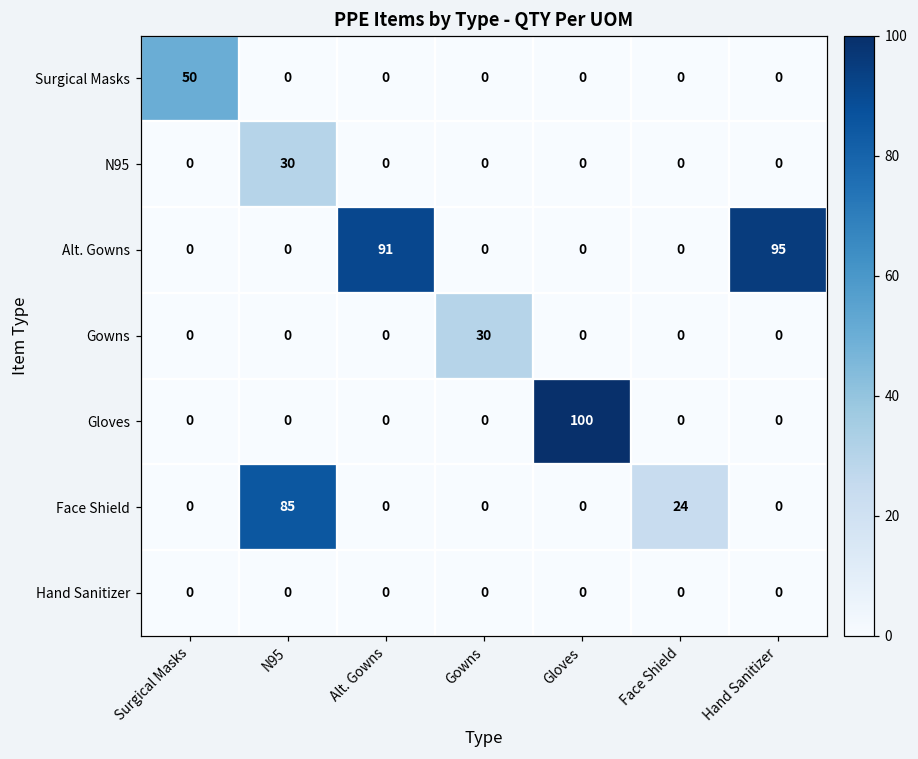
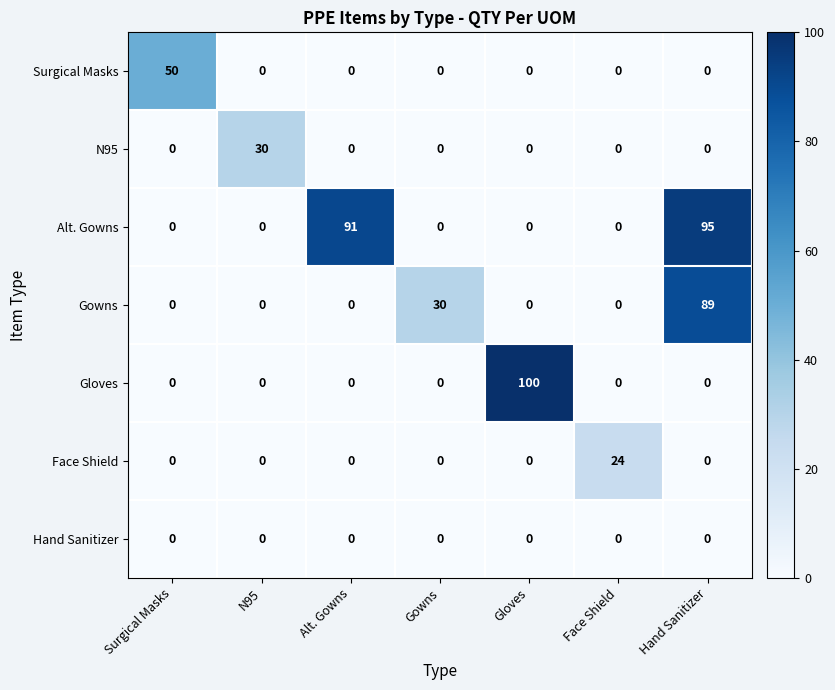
  {
    "Surgical Masks": {
      "Surgical Masks": 50,
      "N95": 0,
      "Alt. Gowns": 0,
      "Gowns": 0,
      "Gloves": 0,
      "Face Shield": 0,
      "Hand Sanitizer": 0
    },
    "N95": {
      "Surgical Masks": 0,
      "N95": 30,
      "Alt. Gowns": 0,
      "Gowns": 0,
      "Gloves": 0,
      "Face Shield": 0,
      "Hand Sanitizer": 0
    },
    "Alt. Gowns": {
      "Surgical Masks": 0,
      "N95": 0,
      "Alt. Gowns": 91,
      "Gowns": 0,
      "Gloves": 0,
      "Face Shield": 0,
      "Hand Sanitizer": 95
    },
    "Gowns": {
      "Surgical Masks": 0,
      "N95": 0,
      "Alt. Gowns": 0,
      "Gowns": 30,
      "Gloves": 0,
      "Face Shield": 0,
-     "Hand Sanitizer": 0
+     "Hand Sanitizer": 89
    },
    "Gloves": {
      "Surgical Masks": 0,
      "N95": 0,
      "Alt. Gowns": 0,
      "Gowns": 0,
      "Gloves": 100,
      "Face Shield": 0,
      "Hand Sanitizer": 0
    },
    "Face Shield": {
      "Surgical Masks": 0,
-     "N95": 85,
+     "N95": 0,
      "Alt. Gowns": 0,
      "Gowns": 0,
      "Gloves": 0,
      "Face Shield": 24,
      "Hand Sanitizer": 0
    },
    "Hand Sanitizer": {
      "Surgical Masks": 0,
      "N95": 0,
      "Alt. Gowns": 0,
      "Gowns": 0,
      "Gloves": 0,
      "Face Shield": 0,
      "Hand Sanitizer": 0
    }
  }
